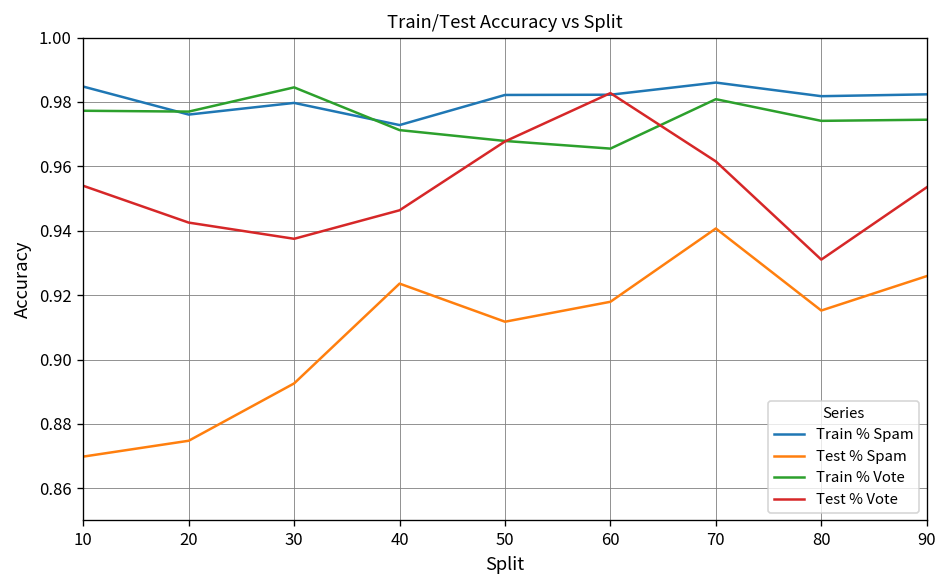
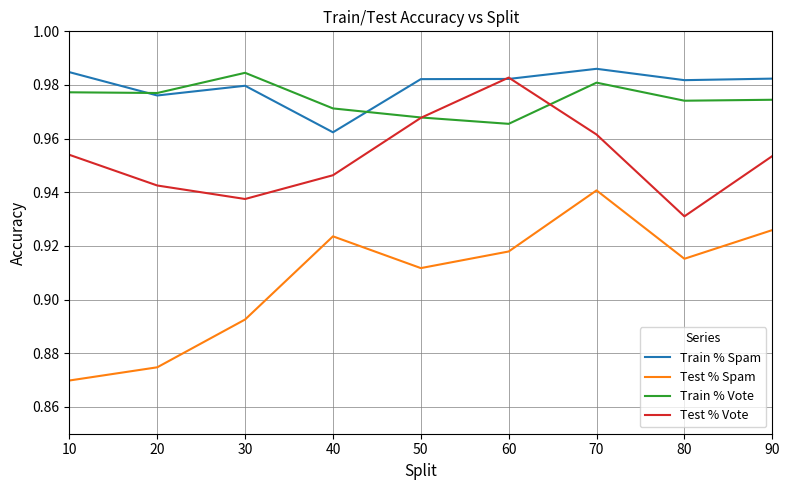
  {
    "Train % Spam": {
      "10": 0.985,
      "30": 0.980,
-     "40": 0.973,
+     "40": 0.962,
      "50": 0.982,
      "70": 0.986,
      "80": 0.982,
      "90": 0.982
    },
    "Test % Spam": {
      "10": 0.870,
      "20": 0.875,
      "30": 0.893,
      "40": 0.924,
      "50": 0.912,
      "60": 0.918,
      "70": 0.941,
      "80": 0.915,
      "90": 0.926
    },
    "Train % Vote": {
      "10": 0.977,
      "30": 0.985,
      "40": 0.971,
      "60": 0.966,
      "70": 0.981,
      "80": 0.974,
      "90": 0.974
    },
    "Test % Vote": {
      "10": 0.954,
      "20": 0.943,
      "30": 0.938,
      "40": 0.946,
      "70": 0.962,
      "80": 0.931,
      "90": 0.953
    }
  }
